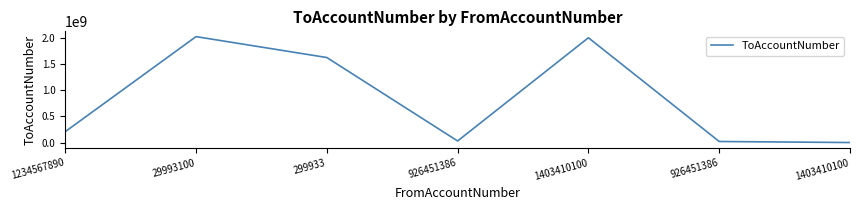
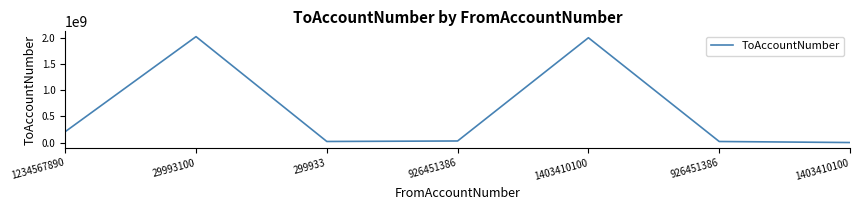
  {
    "1234567890": 200000000,
    "29993100": 2000000000,
-   "299933": 1600000000
+   "299933": 0
  }
